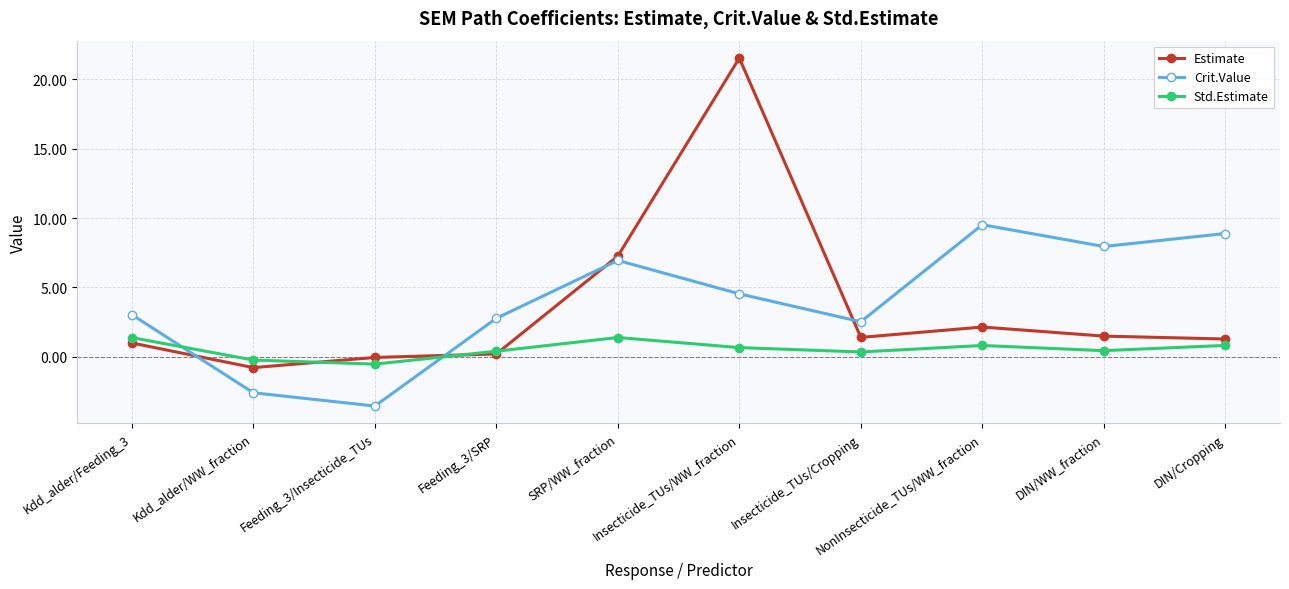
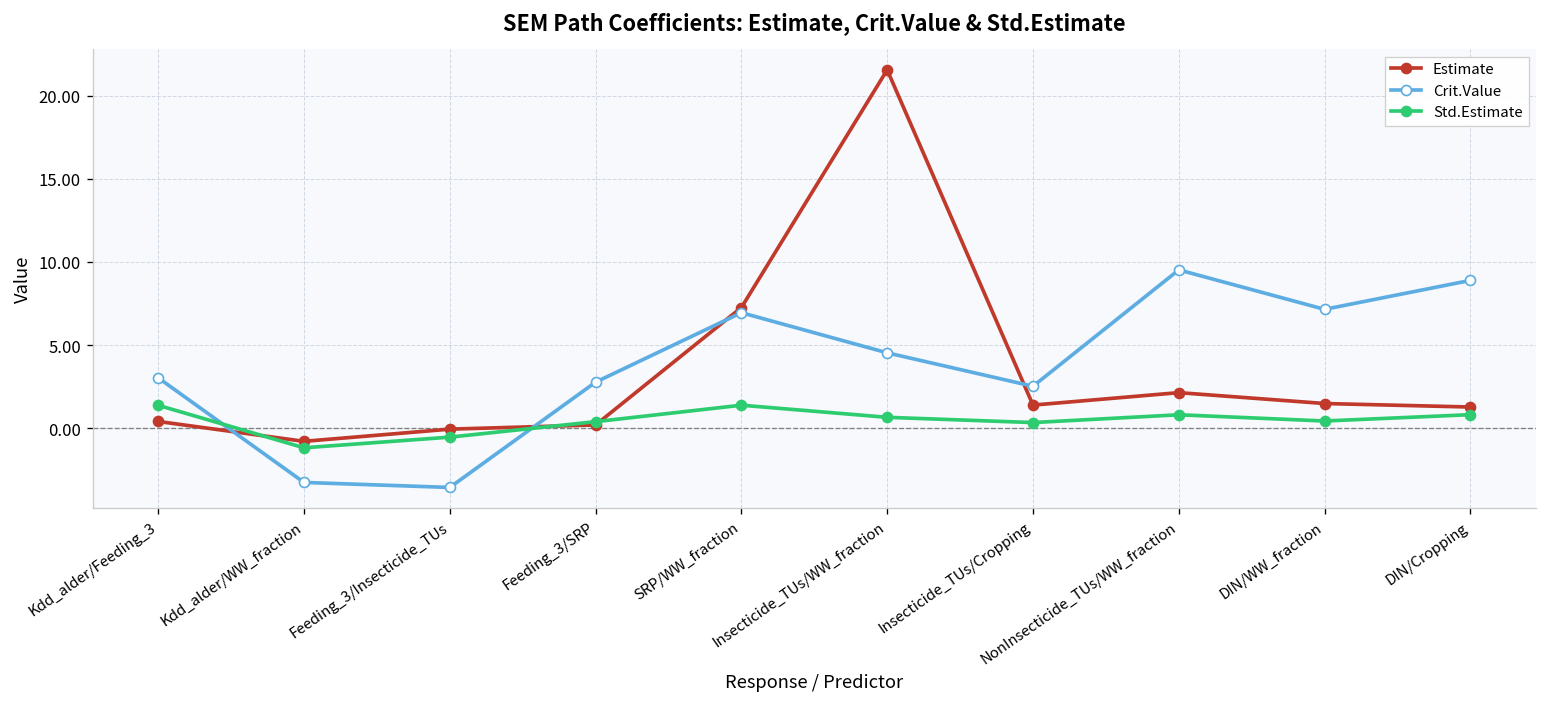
  {
    "Estimate": {
-     "Kdd_alder/Feeding_3": 1.0,
+     "Kdd_alder/Feeding_3": 0.4,
      "Kdd_alder/WW_fraction": -0.8,
      "Feeding_3/Insecticide_TUs": -0.1,
      "Feeding_3/SRP": 0.2,
      "SRP/WW_fraction": 7.3,
      "Insecticide_TUs/WW_fraction": 21.5,
      "Insecticide_TUs/Cropping": 1.4,
      "NonInsecticide_TUs/WW_fraction": 2.1,
      "DIN/WW_fraction": 1.5,
      "DIN/Cropping": 1.3
    },
    "Crit.Value": {
      "Kdd_alder/Feeding_3": 3.0,
-     "Kdd_alder/WW_fraction": -2.6,
+     "Kdd_alder/WW_fraction": -3.3,
      "Feeding_3/Insecticide_TUs": -3.6,
      "Feeding_3/SRP": 2.8,
      "SRP/WW_fraction": 6.9,
      "Insecticide_TUs/WW_fraction": 4.5,
      "Insecticide_TUs/Cropping": 2.5,
      "NonInsecticide_TUs/WW_fraction": 9.5,
-     "DIN/WW_fraction": 8.0,
+     "DIN/WW_fraction": 7.1,
      "DIN/Cropping": 8.9
    },
    "Std.Estimate": {
      "Kdd_alder/Feeding_3": 1.4,
-     "Kdd_alder/WW_fraction": -0.2,
+     "Kdd_alder/WW_fraction": -1.2,
      "Feeding_3/Insecticide_TUs": -0.5,
      "Feeding_3/SRP": 0.4,
      "SRP/WW_fraction": 1.4,
      "Insecticide_TUs/WW_fraction": 0.7,
      "Insecticide_TUs/Cropping": 0.3,
      "NonInsecticide_TUs/WW_fraction": 0.8,
      "DIN/WW_fraction": 0.4,
      "DIN/Cropping": 0.8
    }
  }
